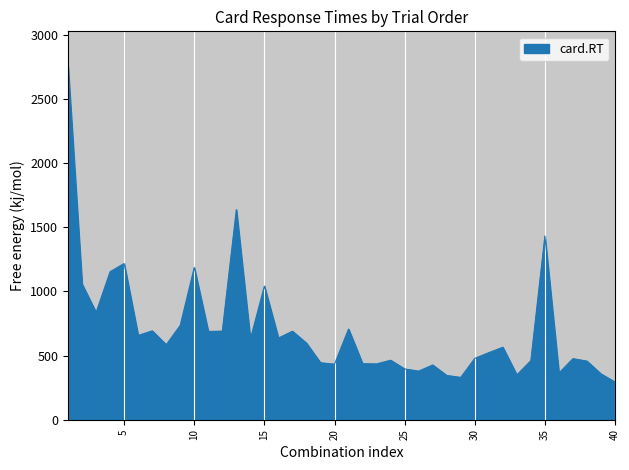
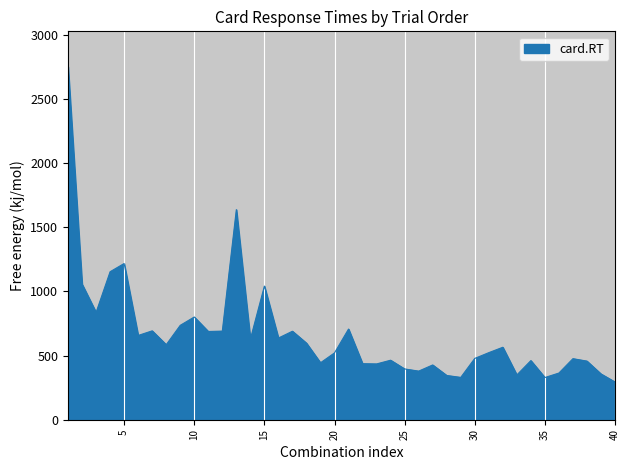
  {
    "5": 1220,
-   "10": 1190,
+   "10": 800,
    "15": 1040,
-   "20": 430,
+   "20": 520,
    "25": 400,
    "30": 480,
-   "35": 1430,
+   "35": 330,
    "40": 290
  }
